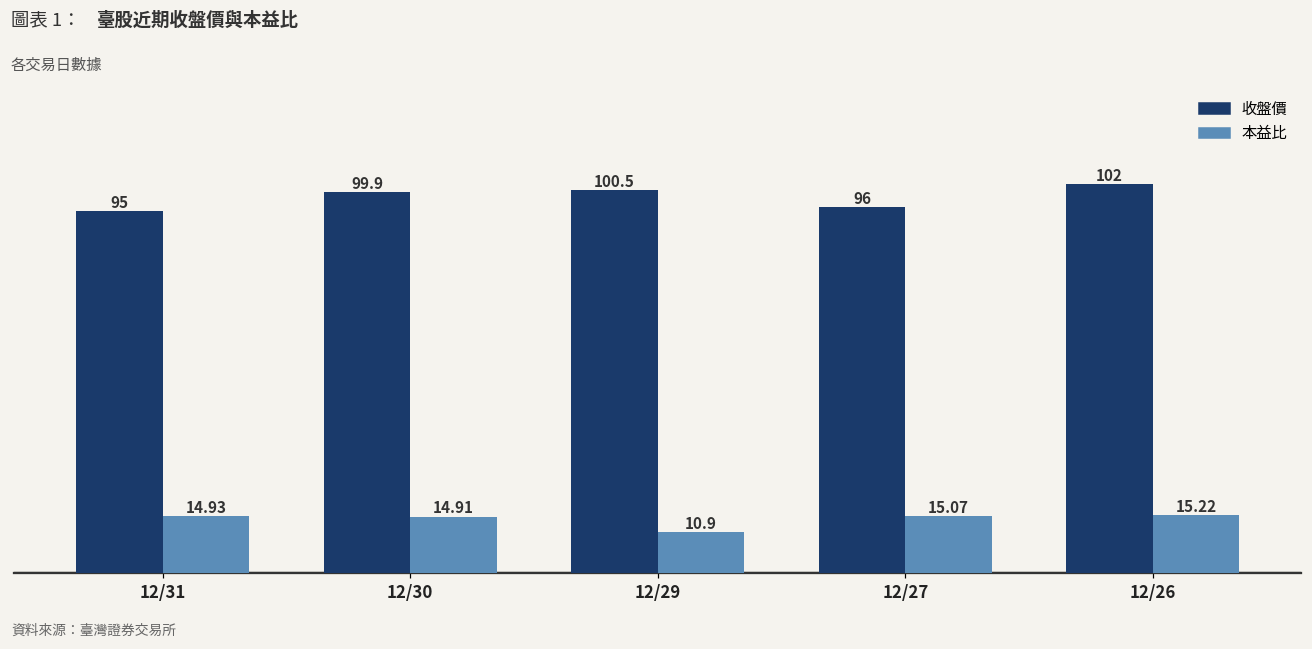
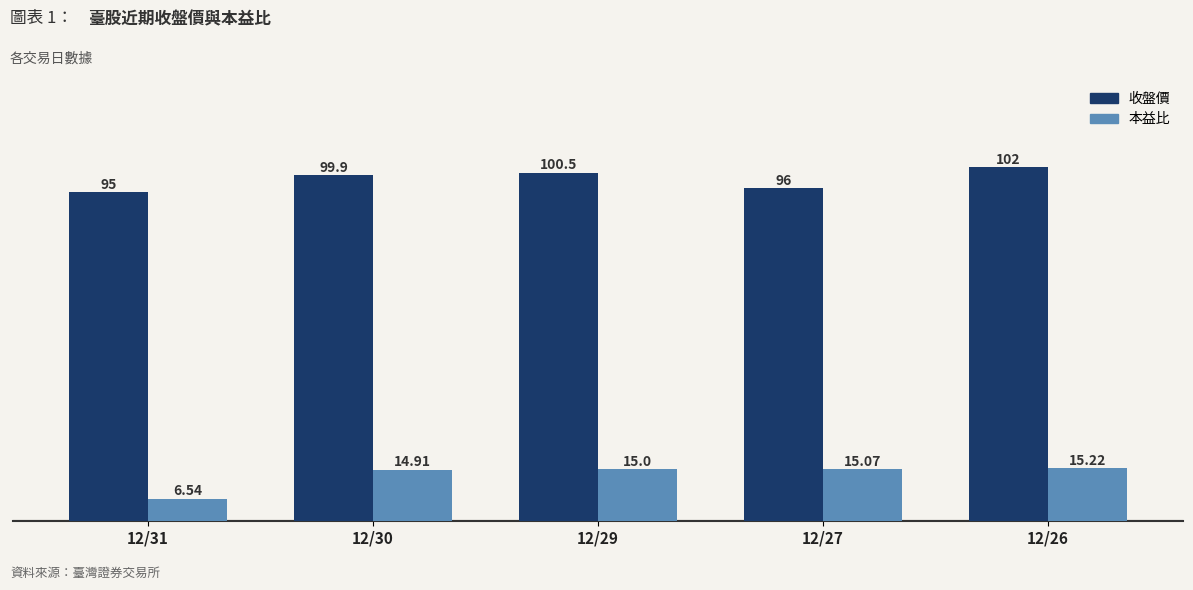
  {
    "收盤價": {
      "12/31": 95,
      "12/30": 99.9,
      "12/29": 100.5,
      "12/27": 96,
      "12/26": 102
    },
    "本益比": {
-     "12/31": 14.93,
+     "12/31": 6.54,
      "12/30": 14.91,
-     "12/29": 10.9,
+     "12/29": 15.0,
      "12/27": 15.07,
      "12/26": 15.22
    }
  }
